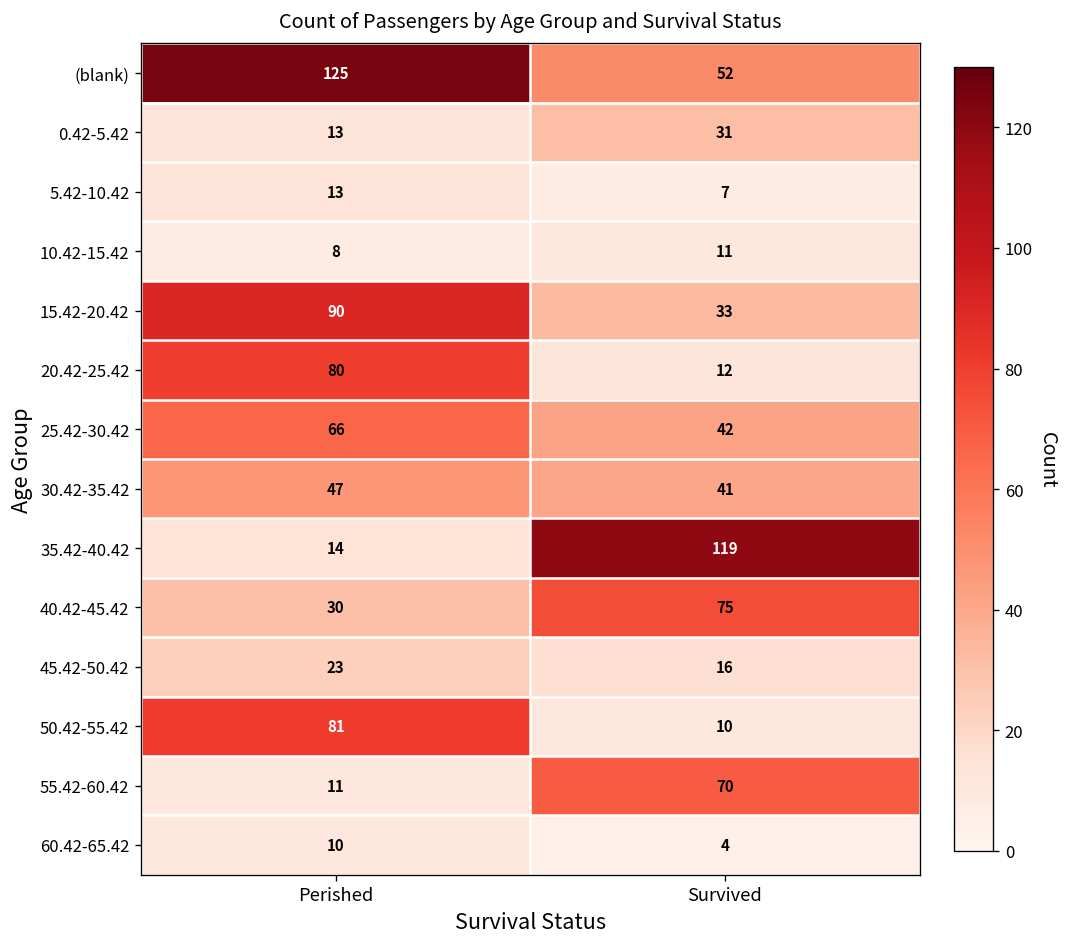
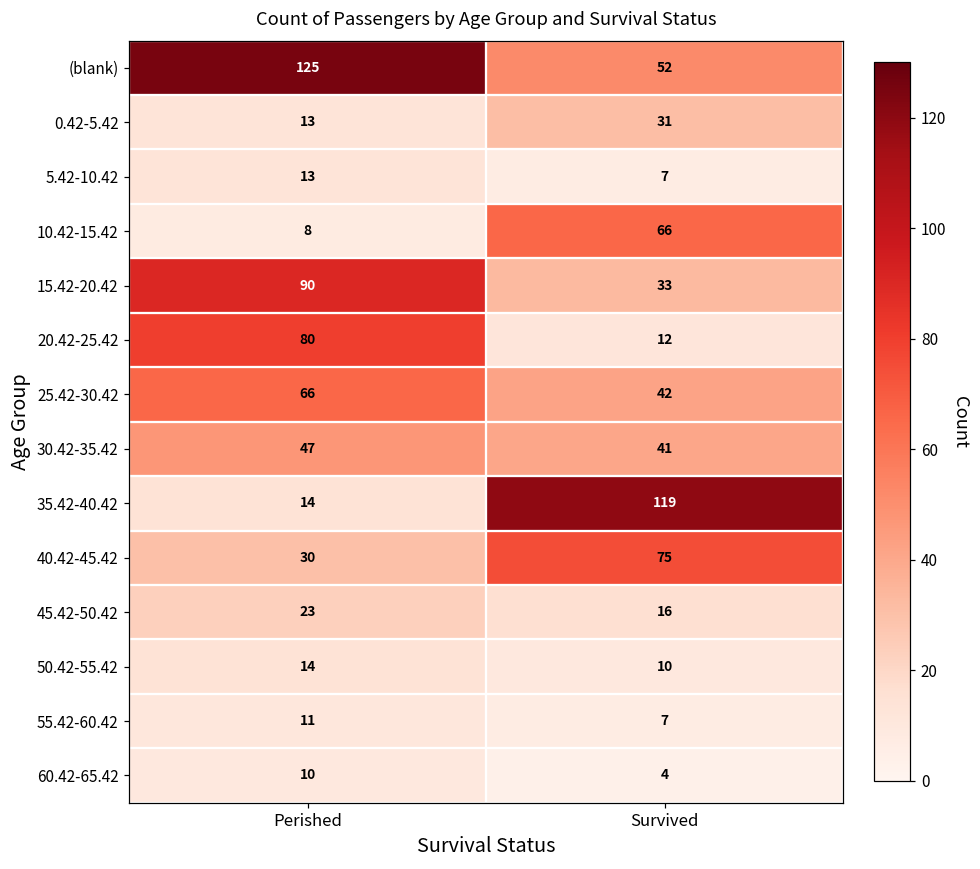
  {
    "(blank)": {
      "Perished": 125,
      "Survived": 52
    },
    "0.42-5.42": {
      "Perished": 13,
      "Survived": 31
    },
    "5.42-10.42": {
      "Perished": 13,
      "Survived": 7
    },
    "10.42-15.42": {
      "Perished": 8,
-     "Survived": 11
+     "Survived": 66
    },
    "15.42-20.42": {
      "Perished": 90,
      "Survived": 33
    },
    "20.42-25.42": {
      "Perished": 80,
      "Survived": 12
    },
    "25.42-30.42": {
      "Perished": 66,
      "Survived": 42
    },
    "30.42-35.42": {
      "Perished": 47,
      "Survived": 41
    },
    "35.42-40.42": {
      "Perished": 14,
      "Survived": 119
    },
    "40.42-45.42": {
      "Perished": 30,
      "Survived": 75
    },
    "45.42-50.42": {
      "Perished": 23,
      "Survived": 16
    },
    "50.42-55.42": {
-     "Perished": 81,
+     "Perished": 14,
      "Survived": 10
    },
    "55.42-60.42": {
      "Perished": 11,
-     "Survived": 70
+     "Survived": 7
    },
    "60.42-65.42": {
      "Perished": 10,
      "Survived": 4
    }
  }
